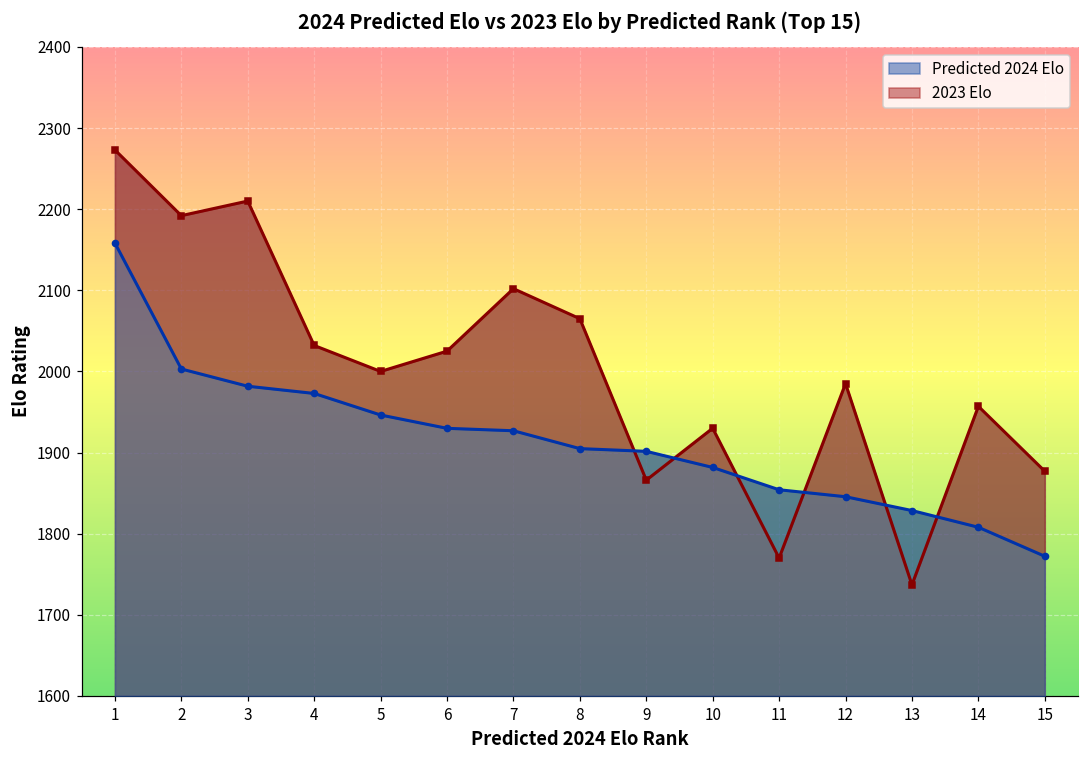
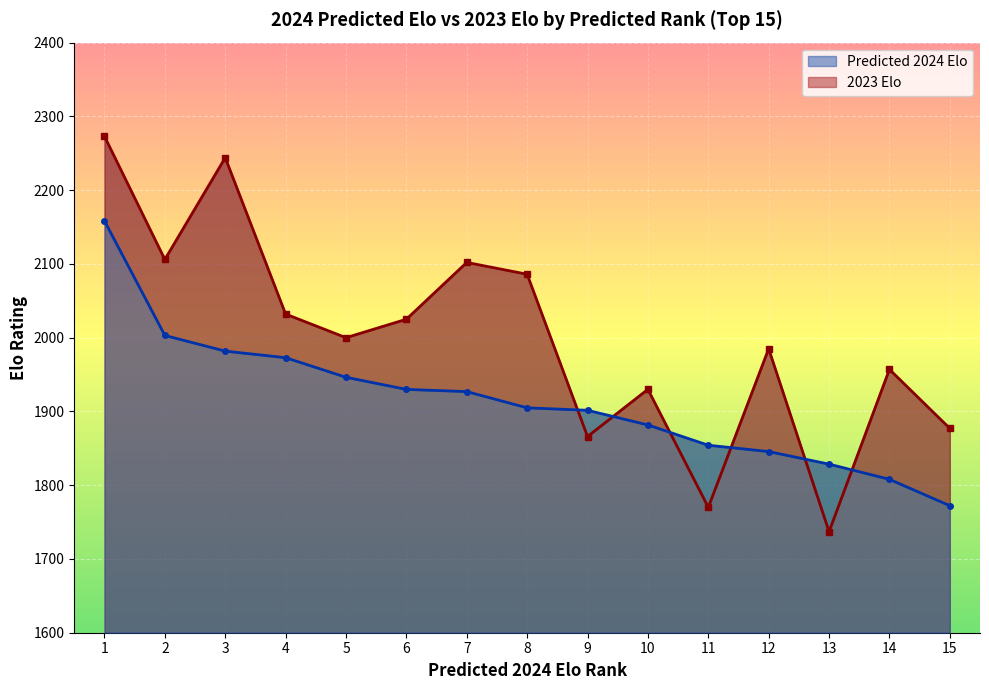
  {
    "2023 Elo": {
-     "2": 2190,
-     "3": 2210,
-     "8": 2070,
+     "2": 2110,
+     "3": 2240,
+     "8": 2090,
      "9": 1870,
      "11": 1770,
      "13": 1740
    }
  }
